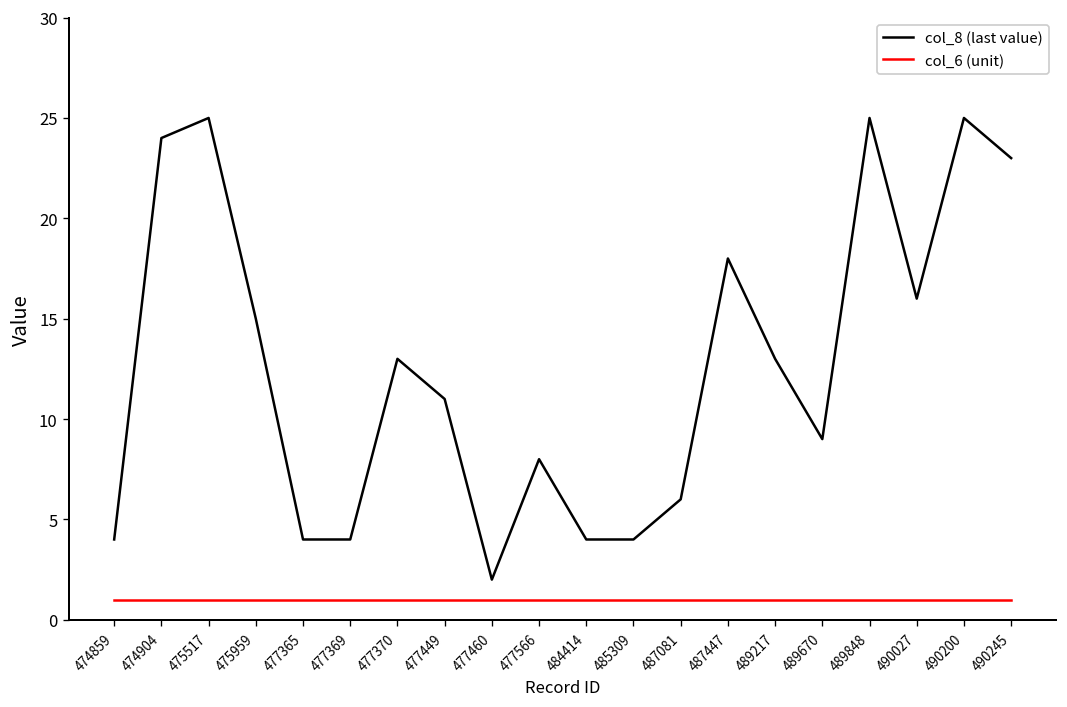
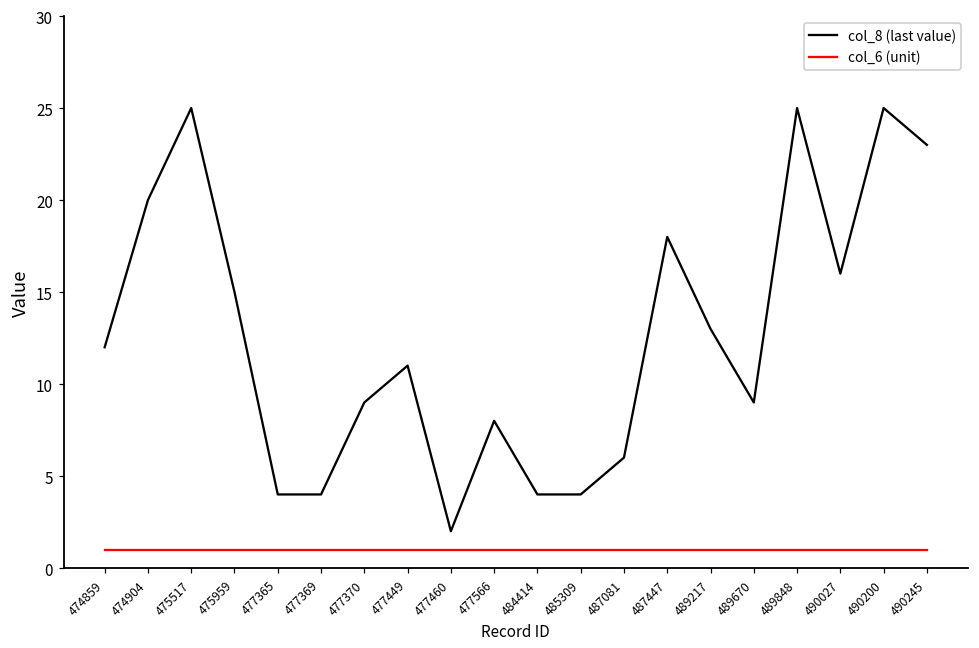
  {
    "col_8 (last value)": {
-     "474859": 4,
-     "474904": 24,
+     "474859": 12,
+     "474904": 20,
      "475517": 25,
      "475959": 15,
      "477365": 4,
      "477369": 4,
-     "477370": 13,
+     "477370": 9,
      "477449": 11,
      "477460": 2,
      "477566": 8,
      "484414": 4,
      "485309": 4,
      "487081": 6,
      "487447": 18,
      "489217": 13,
      "489670": 9,
      "489848": 25,
      "490027": 16,
      "490200": 25,
      "490245": 23
    },
    "col_6 (unit)": {
      "474859": 1,
      "474904": 1,
      "475517": 1,
      "475959": 1,
      "477365": 1,
      "477369": 1,
      "477370": 1,
      "477449": 1,
      "477460": 1,
      "477566": 1,
      "484414": 1,
      "485309": 1,
      "487081": 1,
      "487447": 1,
      "489217": 1,
      "489670": 1,
      "489848": 1,
      "490027": 1,
      "490200": 1,
      "490245": 1
    }
  }
